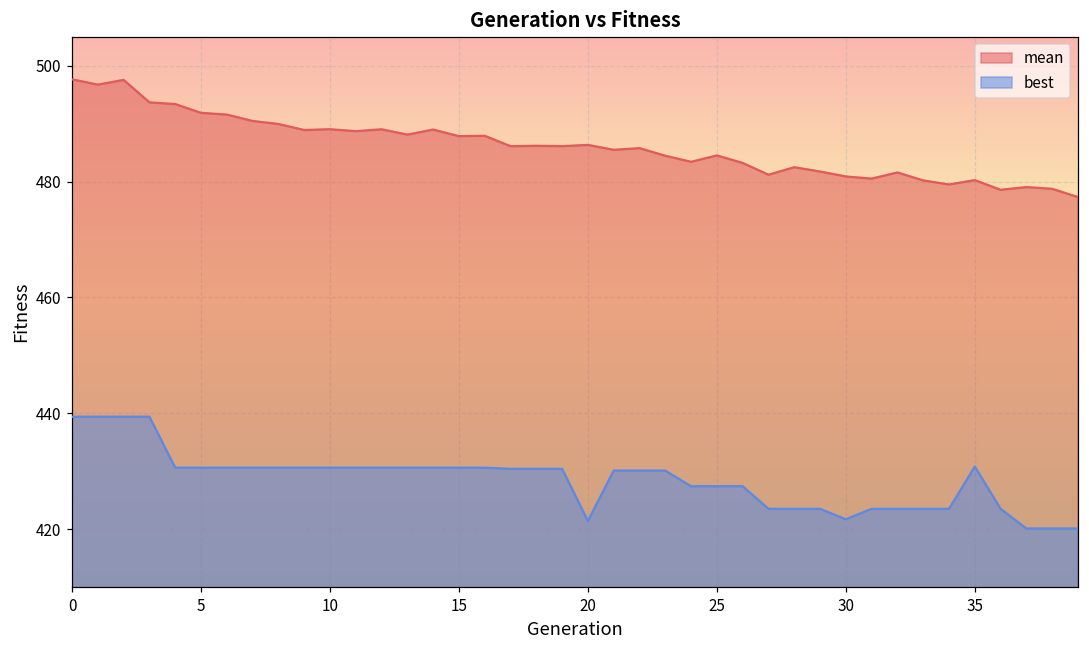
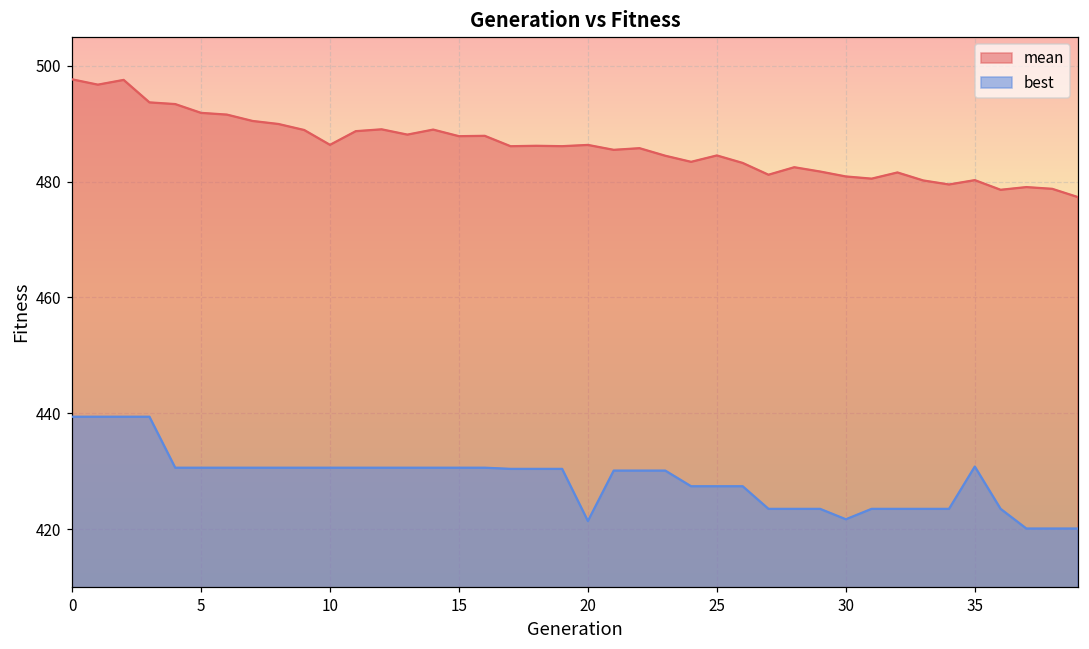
  {
    "mean": {
      "0": 498,
      "5": 492,
-     "10": 489,
+     "10": 486,
      "15": 488,
      "20": 486,
      "25": 484,
      "30": 481,
      "35": 480
    },
    "best": {
      "0": 439,
      "5": 431,
      "10": 431,
      "15": 431,
      "20": 421,
      "25": 427,
      "30": 422,
      "35": 431
    }
  }
